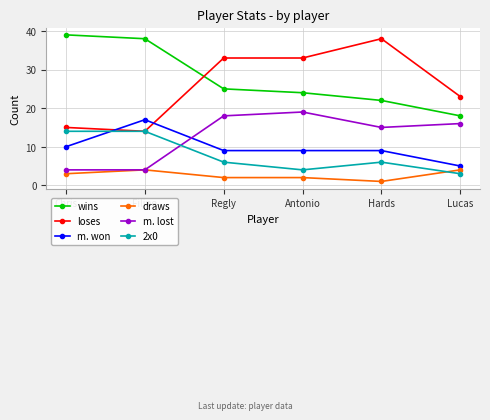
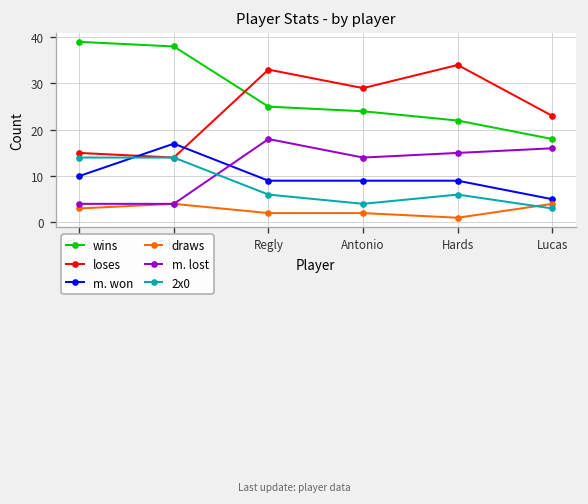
  {
    "wins": {
      "Chris": 39,
      "Filipe": 38,
      "Regly": 25,
      "Antonio": 24,
      "Hards": 22,
      "Lucas": 18
    },
    "loses": {
      "Chris": 15,
      "Regly": 33,
-     "Antonio": 33,
-     "Hards": 38,
+     "Antonio": 29,
+     "Hards": 34,
      "Lucas": 23
    },
    "m. won": {
      "Chris": 10,
      "Filipe": 17,
      "Regly": 9,
      "Antonio": 9,
      "Hards": 9,
      "Lucas": 5
    },
    "draws": {
      "Chris": 3,
      "Regly": 2,
      "Antonio": 2,
      "Hards": 1,
      "Lucas": 4
    },
    "m. lost": {
      "Chris": 4,
      "Regly": 18,
-     "Antonio": 19,
+     "Antonio": 14,
      "Hards": 15,
      "Lucas": 16
    },
    "2x0": {
      "Chris": 14,
      "Regly": 6,
      "Antonio": 4,
      "Hards": 6,
      "Lucas": 3
    }
  }
